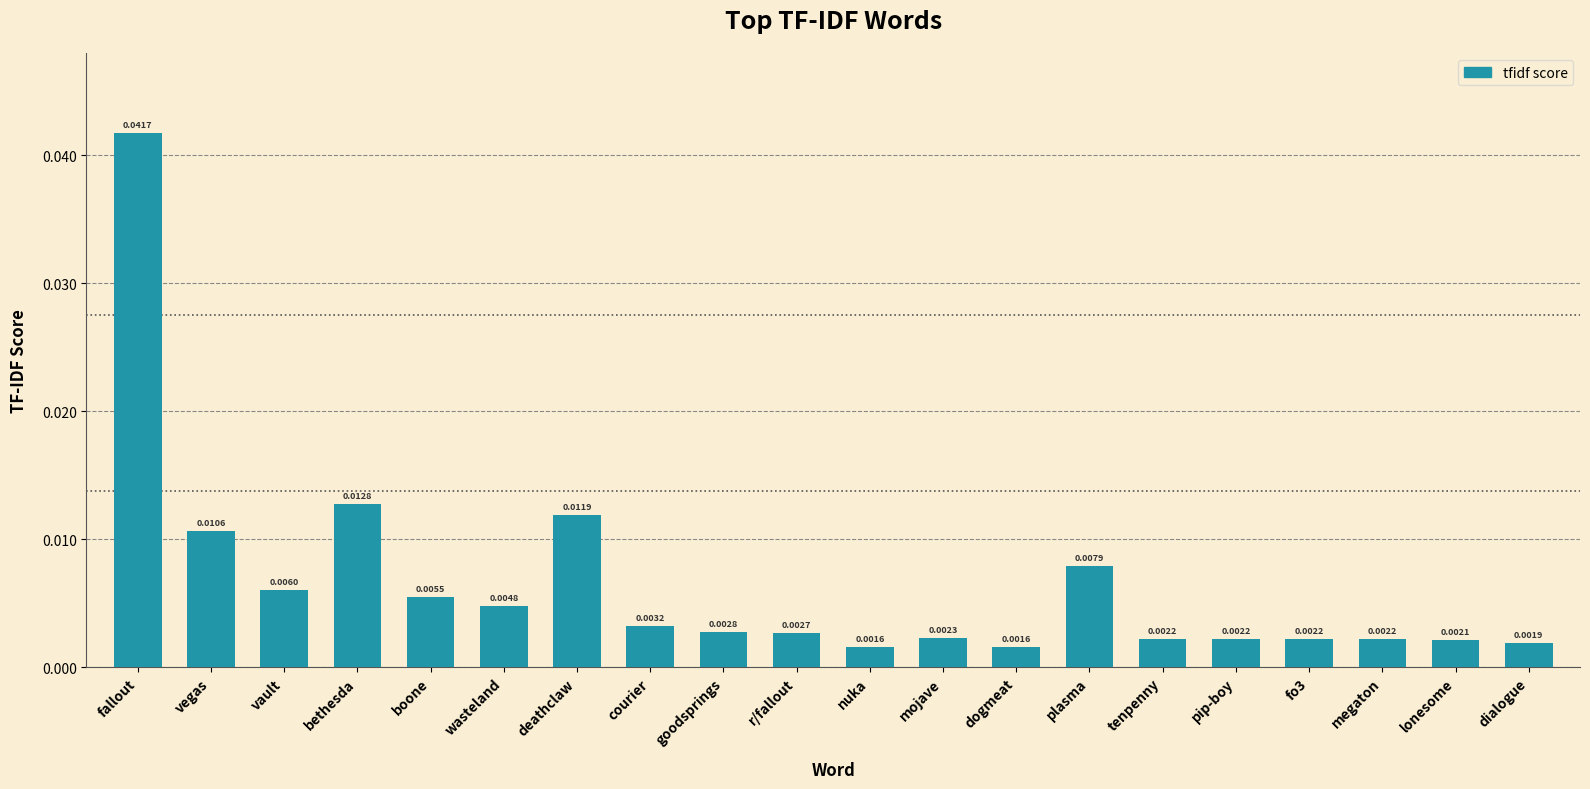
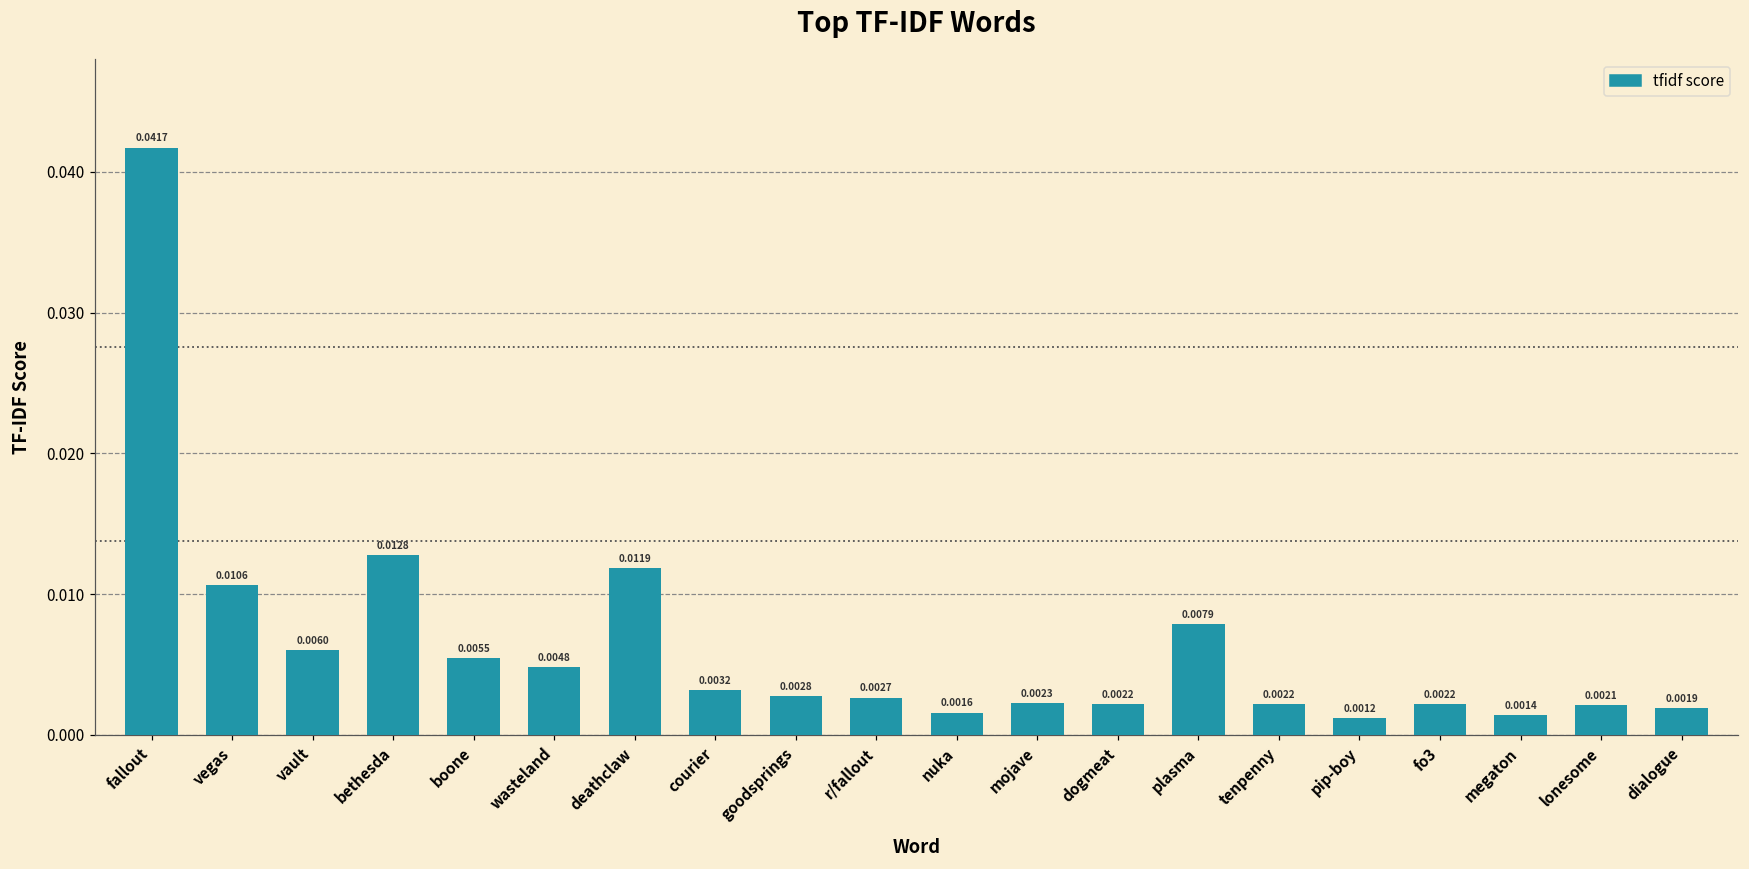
  {
    "fallout": 0.0417,
    "vegas": 0.0106,
    "vault": 0.0060,
    "bethesda": 0.0128,
    "boone": 0.0055,
    "wasteland": 0.0048,
    "deathclaw": 0.0119,
    "courier": 0.0032,
    "goodsprings": 0.0028,
    "r/fallout": 0.0027,
    "nuka": 0.0016,
    "mojave": 0.0023,
-   "dogmeat": 0.0016,
+   "dogmeat": 0.0022,
    "plasma": 0.0079,
    "tenpenny": 0.0022,
-   "pip-boy": 0.0022,
+   "pip-boy": 0.0012,
    "fo3": 0.0022,
-   "megaton": 0.0022,
+   "megaton": 0.0014,
    "lonesome": 0.0021,
    "dialogue": 0.0019
  }
